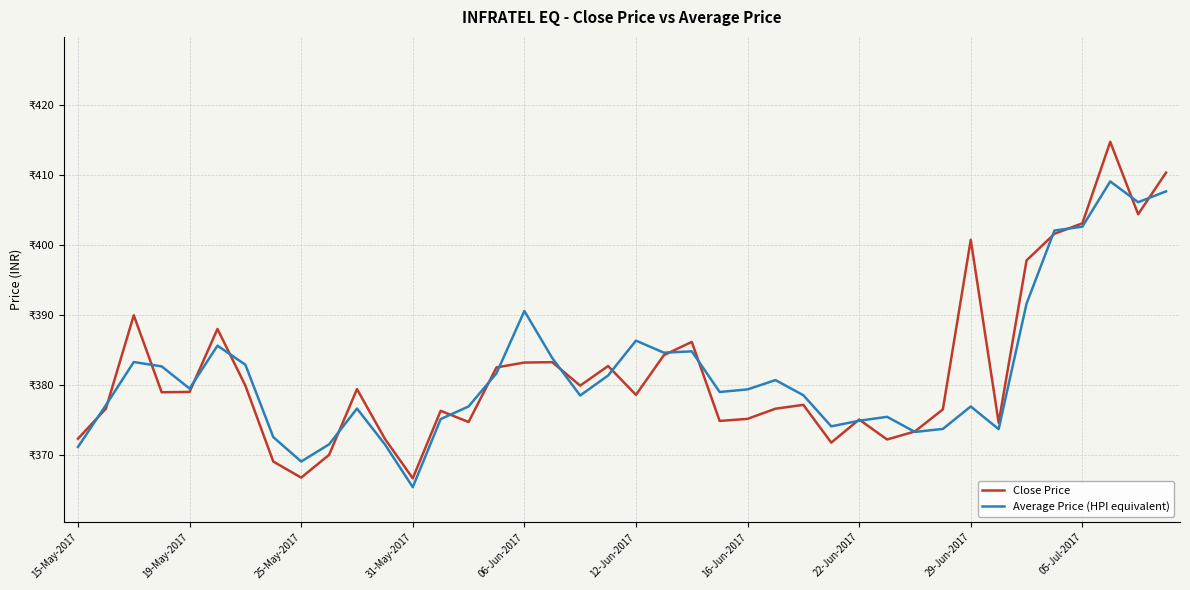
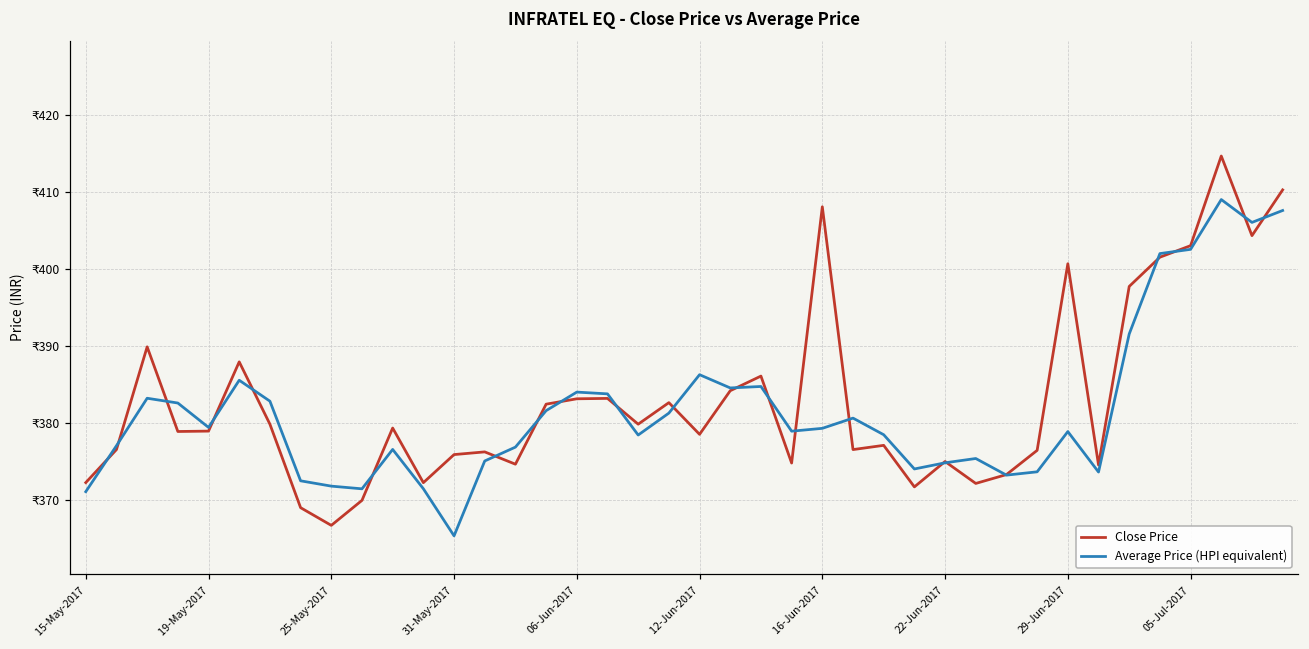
  {
    "Close Price": {
      "15-May-2017": "₹372",
      "19-May-2017": "₹379",
      "25-May-2017": "₹367",
-     "31-May-2017": "₹367",
+     "31-May-2017": "₹376",
      "06-Jun-2017": "₹383",
      "12-Jun-2017": "₹379",
-     "16-Jun-2017": "₹375",
+     "16-Jun-2017": "₹408",
      "29-Jun-2017": "₹401",
      "05-Jul-2017": "₹403"
    },
    "Average Price (HPI equivalent)": {
      "15-May-2017": "₹371",
      "19-May-2017": "₹379",
-     "25-May-2017": "₹369",
+     "25-May-2017": "₹372",
      "31-May-2017": "₹365",
-     "06-Jun-2017": "₹391",
+     "06-Jun-2017": "₹384",
      "12-Jun-2017": "₹386",
      "16-Jun-2017": "₹379",
-     "29-Jun-2017": "₹377",
+     "29-Jun-2017": "₹379",
      "05-Jul-2017": "₹403"
    }
  }
